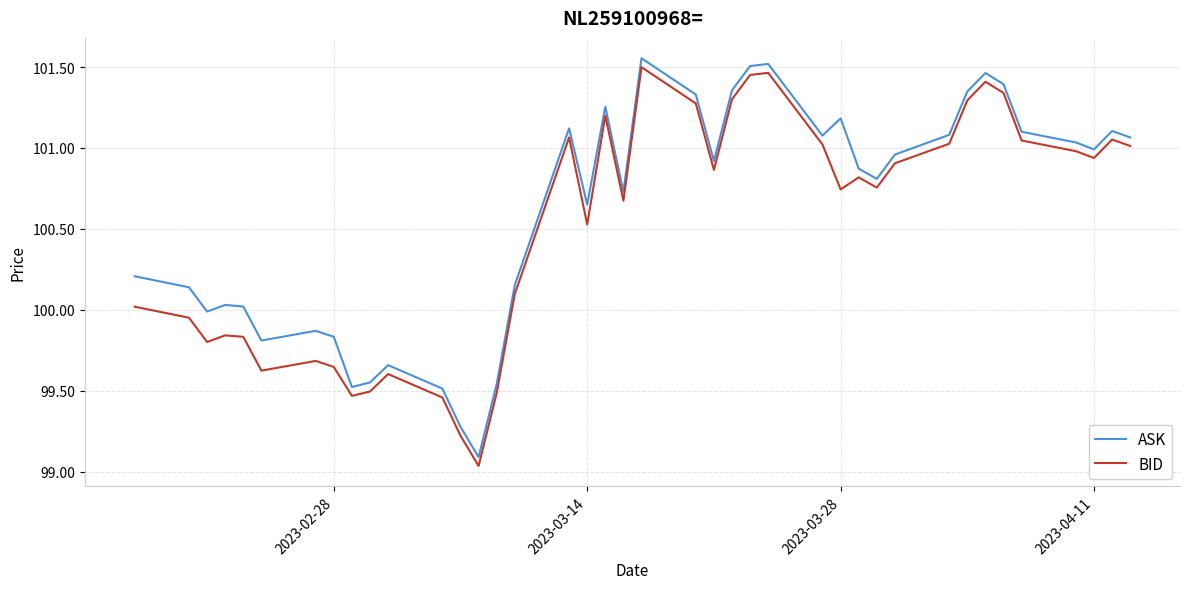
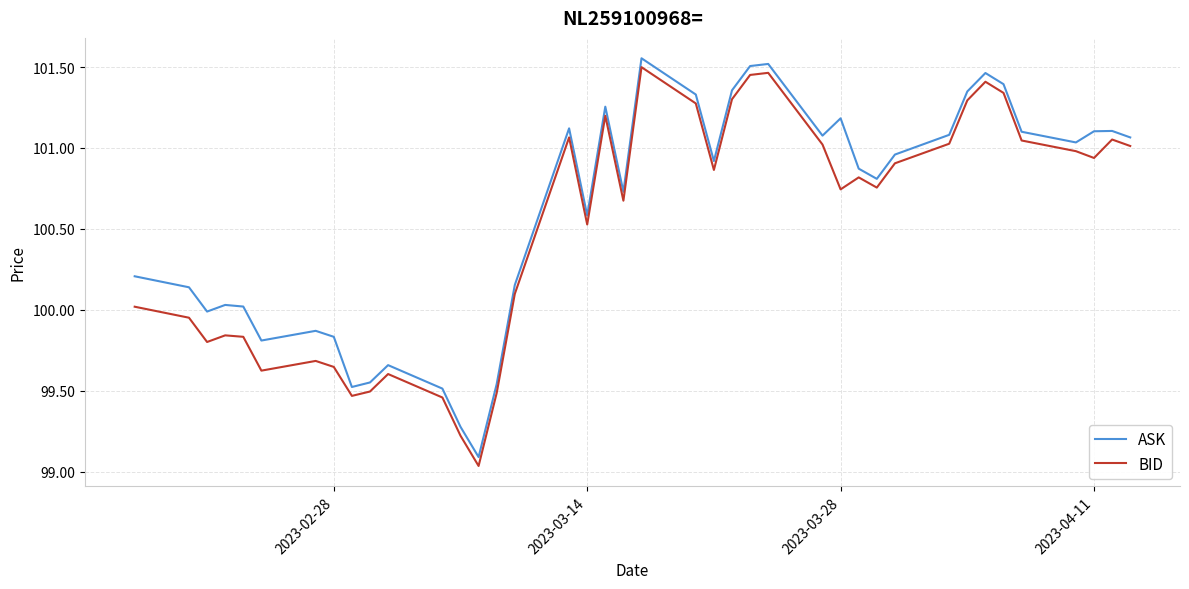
  {
    "ASK": {
      "2023-02-28": 99.83,
-     "2023-03-14": 100.65,
+     "2023-03-14": 100.58,
      "2023-03-28": 101.18,
-     "2023-04-11": 100.99
+     "2023-04-11": 101.10
    },
    "BID": {
      "2023-02-28": 99.65,
      "2023-03-14": 100.53,
      "2023-03-28": 100.74,
      "2023-04-11": 100.94
    }
  }
